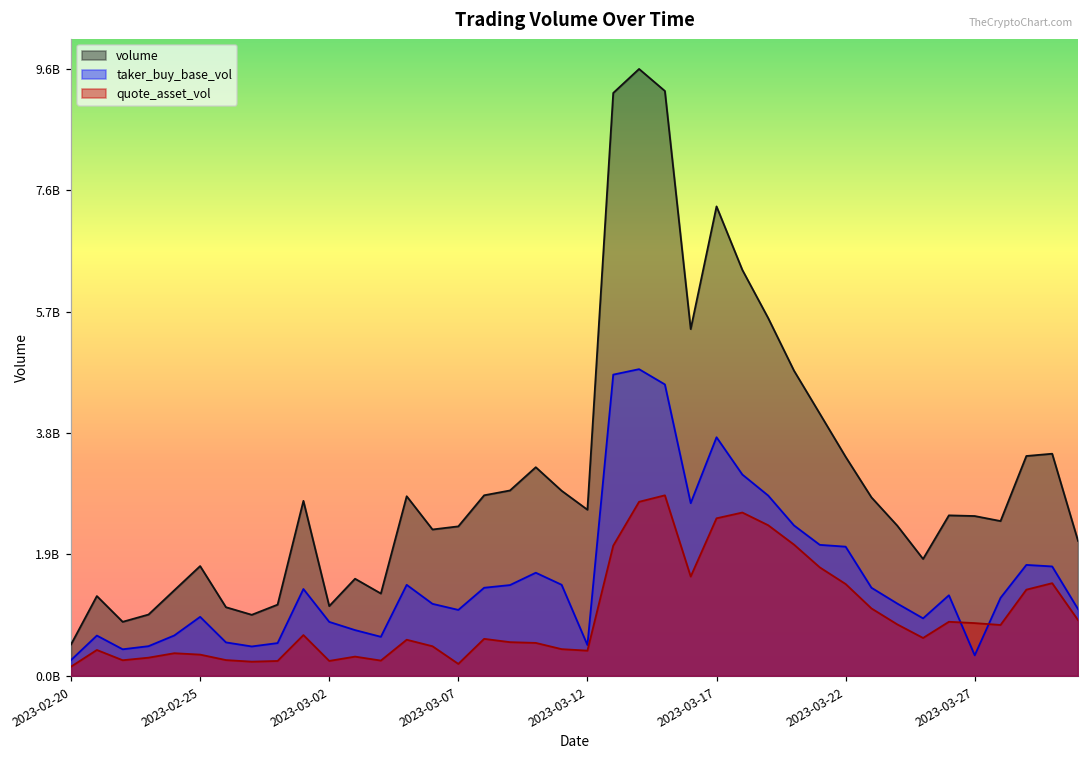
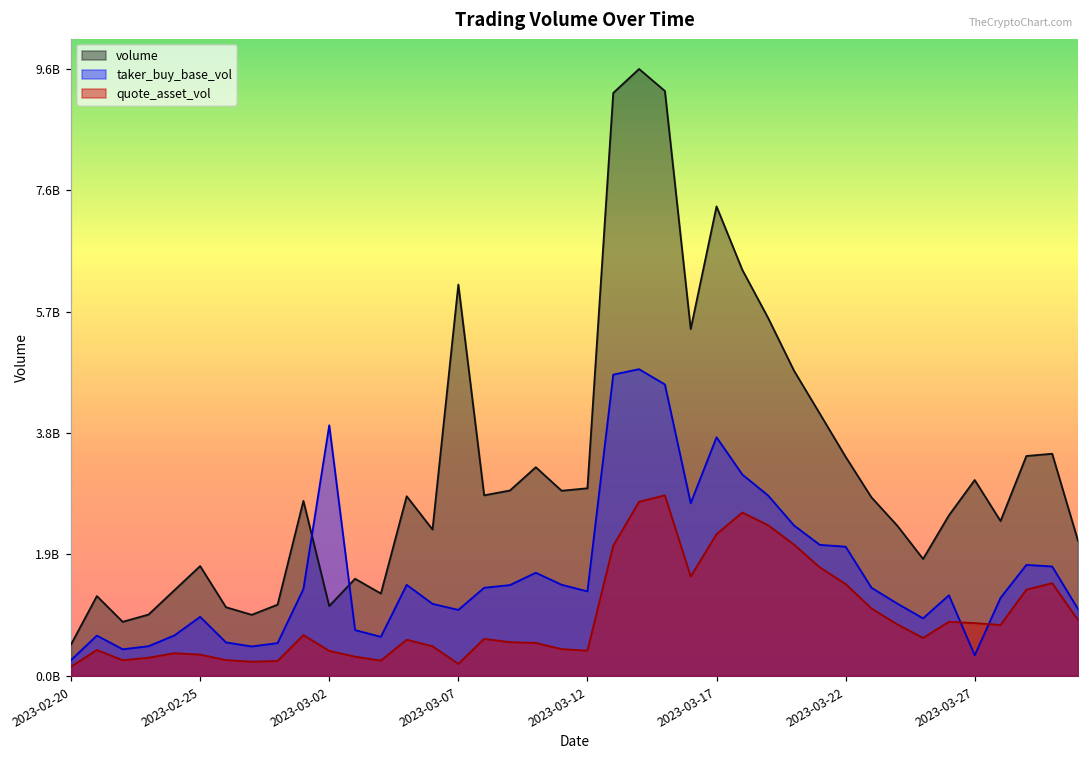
  {
    "volume": {
      "2023-02-20": 500000000,
      "2023-02-25": 1700000000,
      "2023-03-02": 1100000000,
-     "2023-03-07": 2400000000,
-     "2023-03-12": 2600000000,
+     "2023-03-07": 6200000000,
+     "2023-03-12": 3000000000,
      "2023-03-17": 7400000000,
      "2023-03-22": 3400000000,
-     "2023-03-27": 2500000000
+     "2023-03-27": 3100000000
    },
    "taker_buy_base_vol": {
      "2023-02-20": 200000000,
      "2023-02-25": 900000000,
-     "2023-03-02": 800000000,
+     "2023-03-02": 3900000000,
      "2023-03-07": 1000000000,
-     "2023-03-12": 500000000,
+     "2023-03-12": 1300000000,
      "2023-03-17": 3800000000,
      "2023-03-22": 2000000000,
      "2023-03-27": 300000000
    },
    "quote_asset_vol": {
      "2023-02-20": 100000000,
      "2023-02-25": 300000000,
-     "2023-03-02": 200000000,
+     "2023-03-02": 400000000,
      "2023-03-07": 200000000,
      "2023-03-12": 400000000,
-     "2023-03-17": 2500000000,
+     "2023-03-17": 2200000000,
      "2023-03-22": 1400000000,
      "2023-03-27": 800000000
    }
  }
